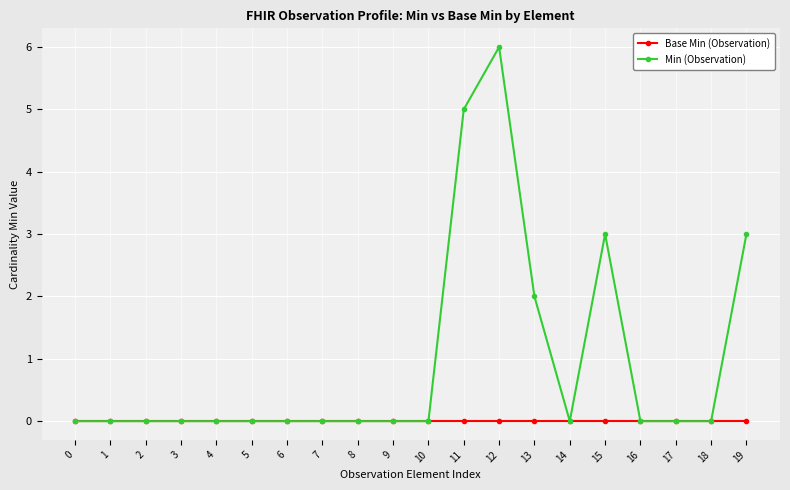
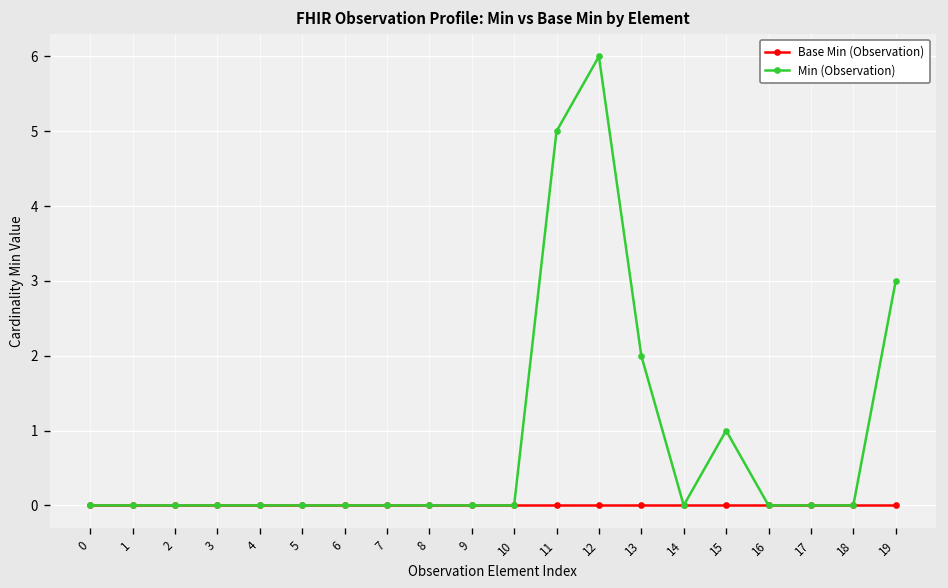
  {
    "Base Min (Observation)": {
      "11": 0,
      "12": 0,
      "13": 0,
      "15": 0,
      "19": 0
    },
    "Min (Observation)": {
      "11": 5,
      "12": 6,
      "13": 2,
-     "15": 3,
+     "15": 1,
      "19": 3
    }
  }
